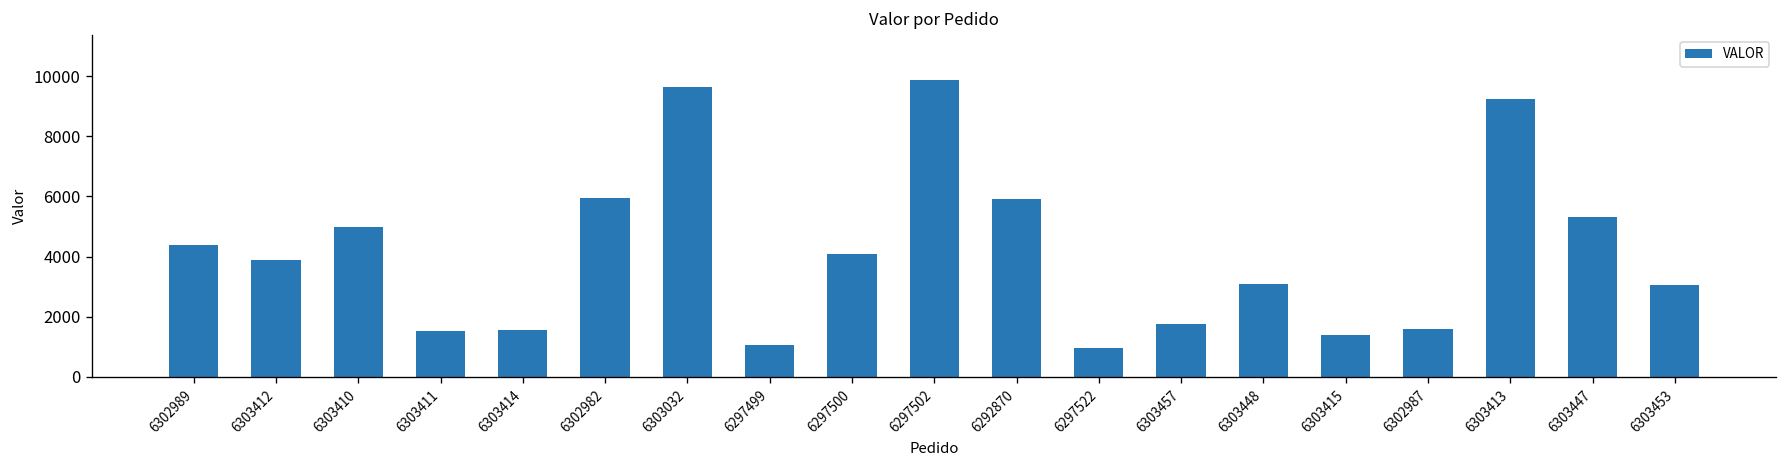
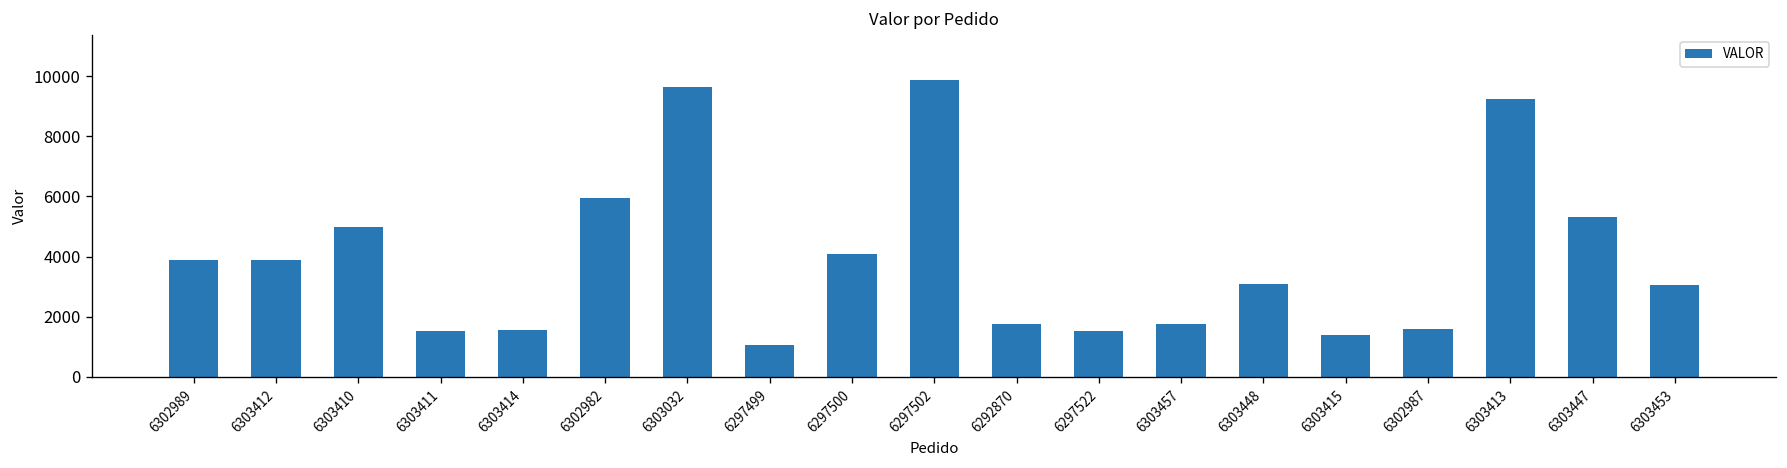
  {
-   "6302989": 4400,
+   "6302989": 3900,
    "6303412": 3900,
    "6303410": 5000,
    "6303411": 1500,
    "6303414": 1600,
    "6302982": 5900,
    "6303032": 9700,
    "6297499": 1000,
    "6297500": 4100,
    "6297502": 9900,
-   "6292870": 5900,
-   "6297522": 1000,
+   "6292870": 1700,
+   "6297522": 1500,
    "6303457": 1800,
    "6303448": 3100,
    "6303415": 1400,
    "6302987": 1600,
    "6303413": 9200,
    "6303447": 5300,
    "6303453": 3000
  }
